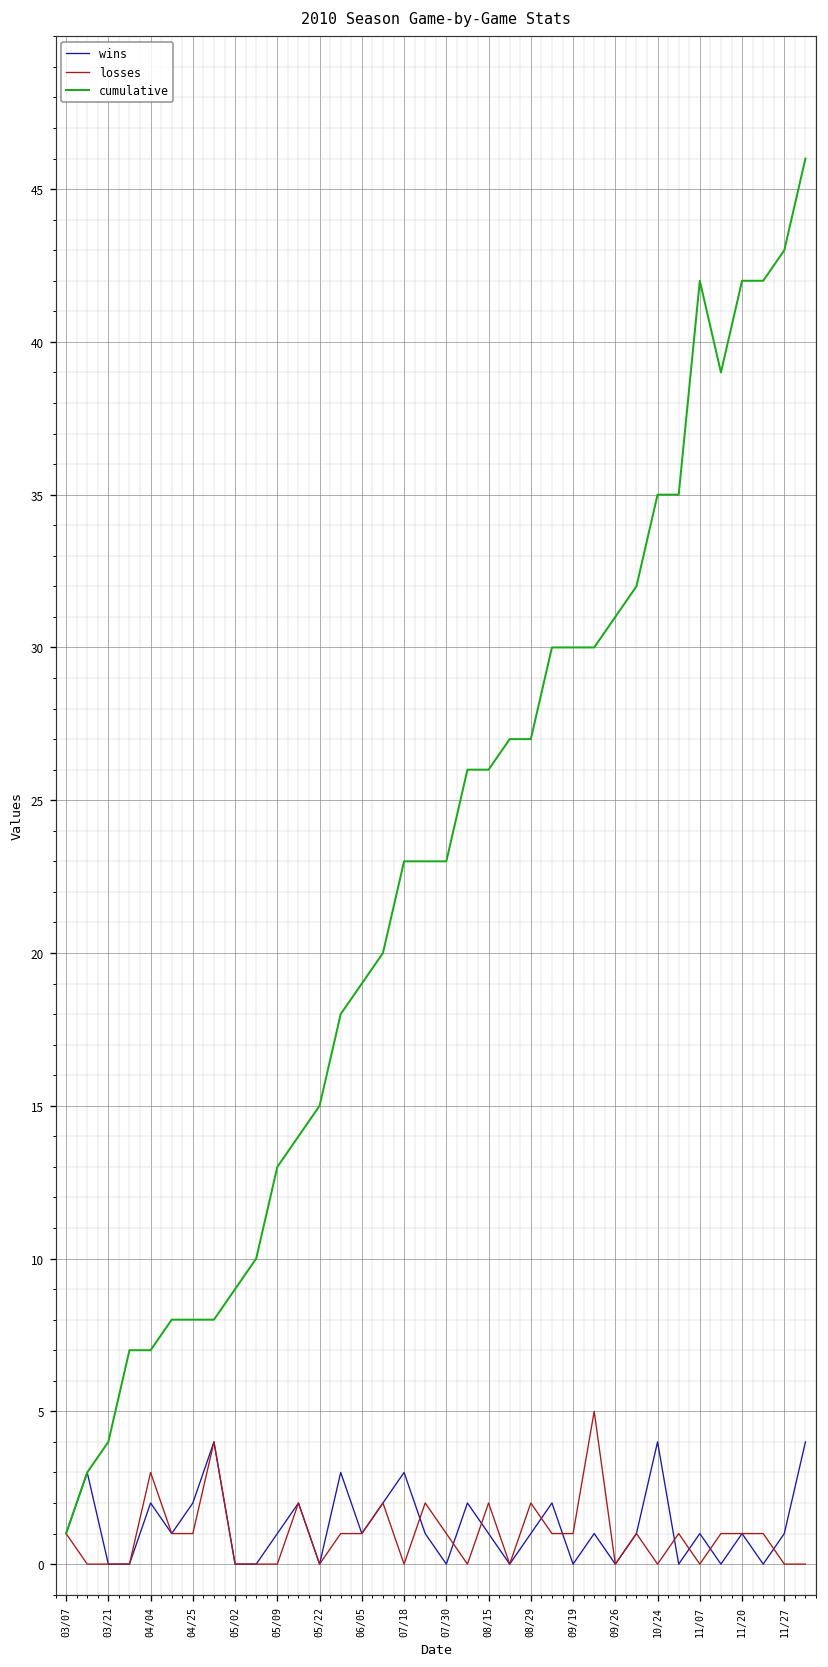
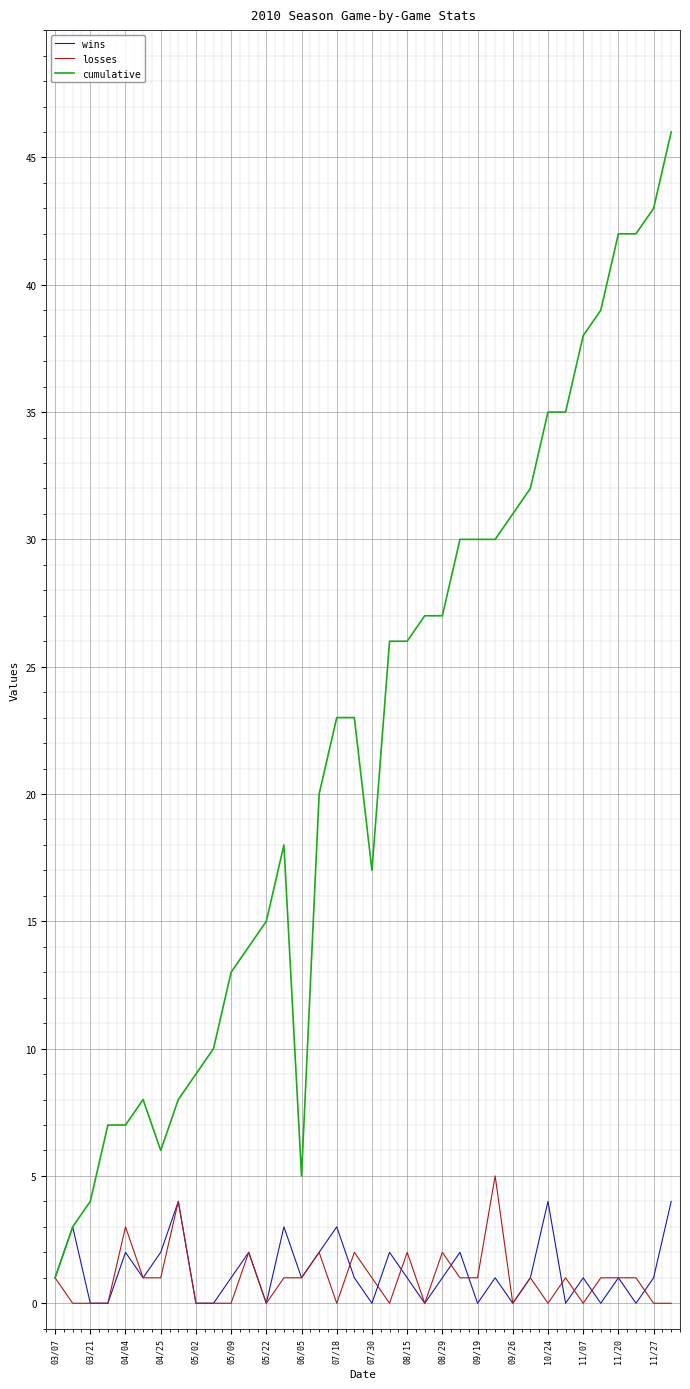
  {
    "wins": {
      "04/04": 2,
      "04/25": 2,
      "05/09": 1,
      "07/18": 3,
      "07/30": 0,
      "08/15": 1,
      "08/29": 1,
      "09/19": 0,
      "10/24": 4,
      "11/07": 1,
      "11/27": 1
    },
    "losses": {
      "04/04": 3,
      "04/25": 1,
      "05/09": 0,
      "07/18": 0,
      "07/30": 1,
      "08/15": 2,
      "08/29": 2,
      "09/19": 1,
      "10/24": 0,
      "11/07": 0,
      "11/27": 0
    },
    "cumulative": {
      "03/21": 4,
      "04/04": 7,
-     "04/25": 8,
+     "04/25": 6,
      "05/02": 9,
      "05/09": 13,
      "05/22": 15,
-     "06/05": 19,
+     "06/05": 5,
      "07/18": 23,
-     "07/30": 23,
+     "07/30": 17,
      "08/15": 26,
      "08/29": 27,
      "09/19": 30,
      "09/26": 31,
      "10/24": 35,
-     "11/07": 42,
+     "11/07": 38,
      "11/20": 42,
      "11/27": 43
    }
  }
